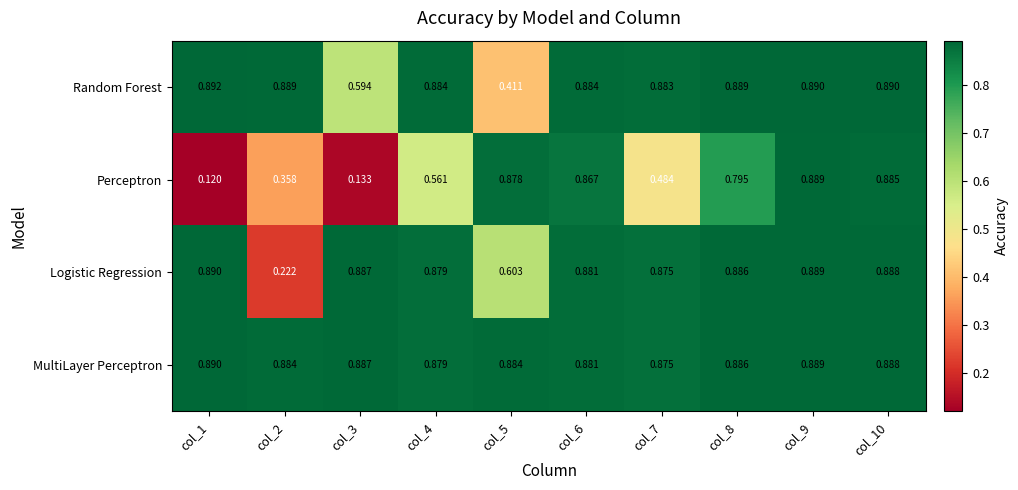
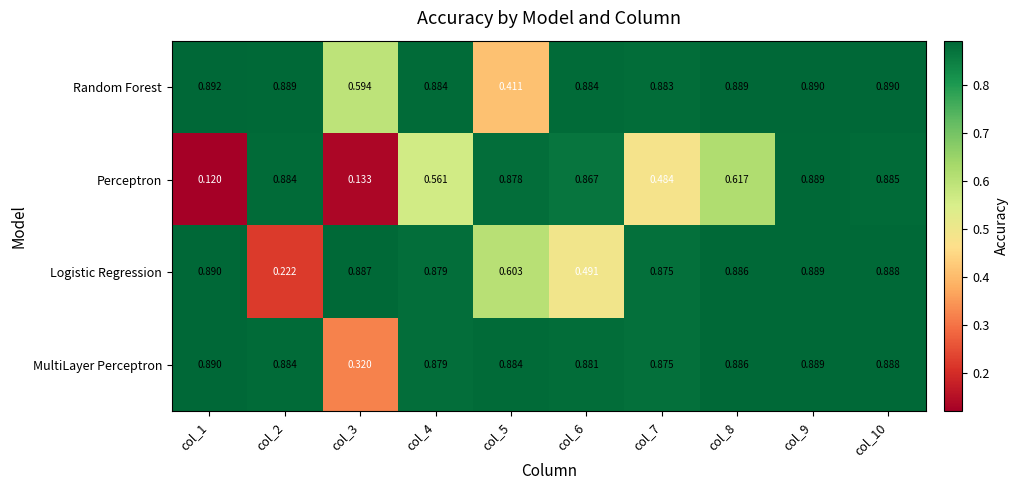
  {
    "Random Forest": {
      "col_1": 0.892,
      "col_2": 0.889,
      "col_3": 0.594,
      "col_4": 0.884,
      "col_5": 0.411,
      "col_6": 0.884,
      "col_7": 0.883,
      "col_8": 0.889,
      "col_9": 0.890,
      "col_10": 0.890
    },
    "Perceptron": {
      "col_1": 0.120,
-     "col_2": 0.358,
+     "col_2": 0.884,
      "col_3": 0.133,
      "col_4": 0.561,
      "col_5": 0.878,
      "col_6": 0.867,
      "col_7": 0.484,
-     "col_8": 0.795,
+     "col_8": 0.617,
      "col_9": 0.889,
      "col_10": 0.885
    },
    "Logistic Regression": {
      "col_1": 0.890,
      "col_2": 0.222,
      "col_3": 0.887,
      "col_4": 0.879,
      "col_5": 0.603,
-     "col_6": 0.881,
+     "col_6": 0.491,
      "col_7": 0.875,
      "col_8": 0.886,
      "col_9": 0.889,
      "col_10": 0.888
    },
    "MultiLayer Perceptron": {
      "col_1": 0.890,
      "col_2": 0.884,
-     "col_3": 0.887,
+     "col_3": 0.320,
      "col_4": 0.879,
      "col_5": 0.884,
      "col_6": 0.881,
      "col_7": 0.875,
      "col_8": 0.886,
      "col_9": 0.889,
      "col_10": 0.888
    }
  }
